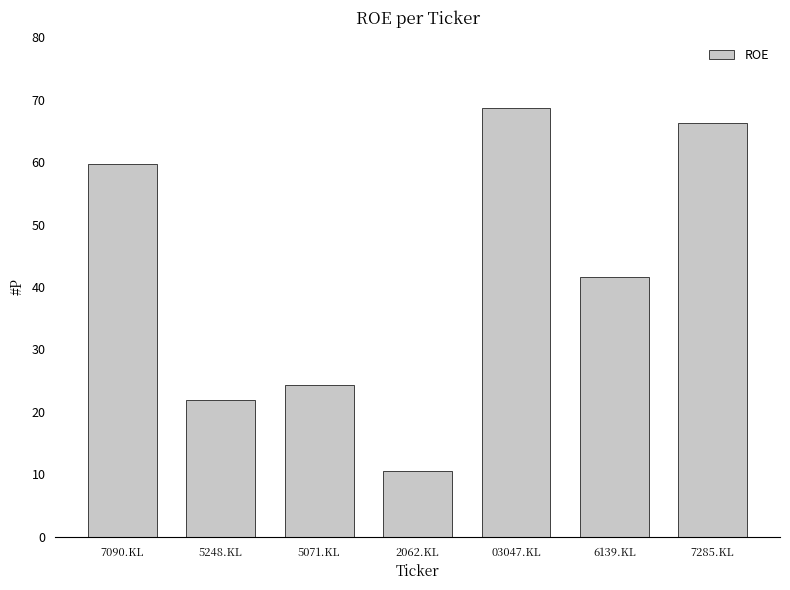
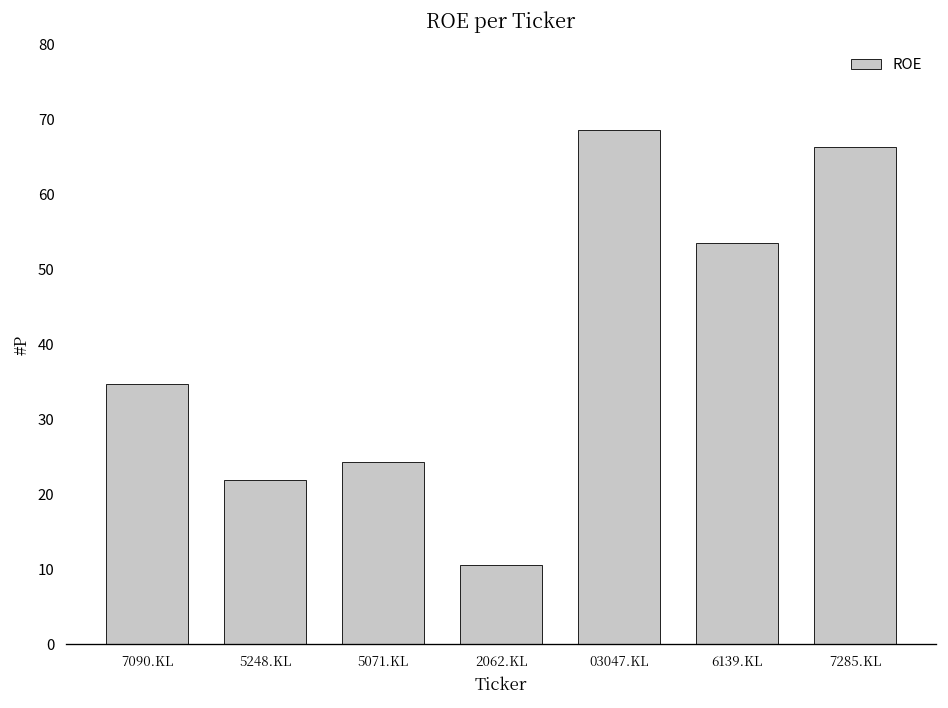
  {
-   "7090.KL": 60,
+   "7090.KL": 35,
    "5248.KL": 22,
    "5071.KL": 24,
    "2062.KL": 11,
    "03047.KL": 69,
-   "6139.KL": 42,
+   "6139.KL": 54,
    "7285.KL": 66
  }
